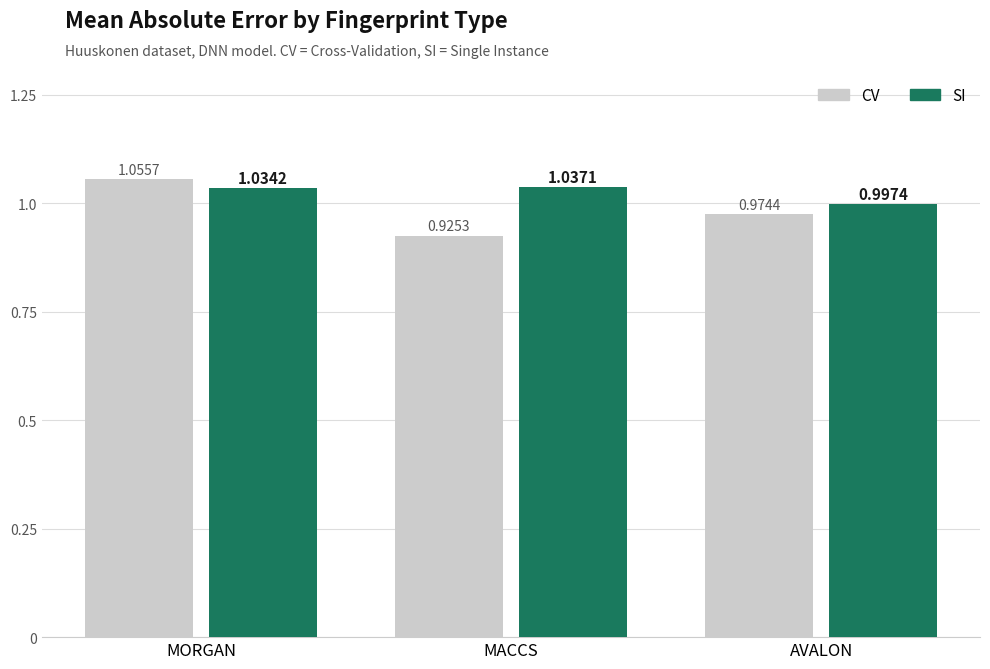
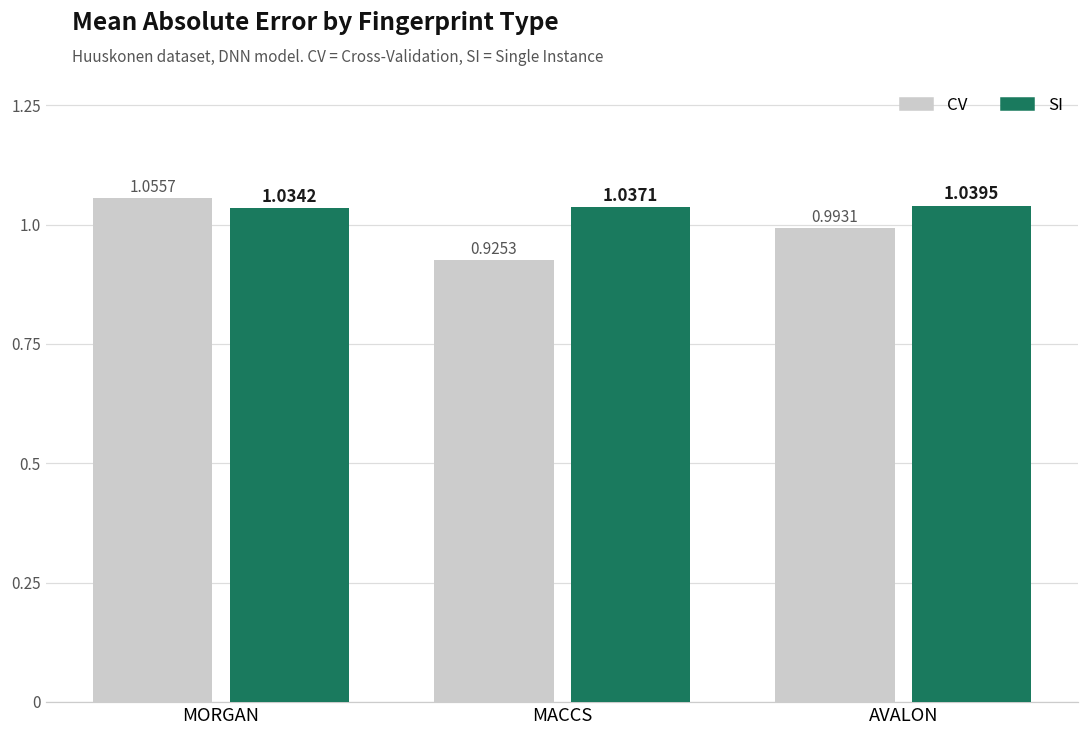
  {
    "CV": {
      "MORGAN": 1.0557,
      "MACCS": 0.9253,
-     "AVALON": 0.9744
+     "AVALON": 0.9931
    },
    "SI": {
      "MORGAN": 1.0342,
      "MACCS": 1.0371,
-     "AVALON": 0.9974
+     "AVALON": 1.0395
    }
  }
